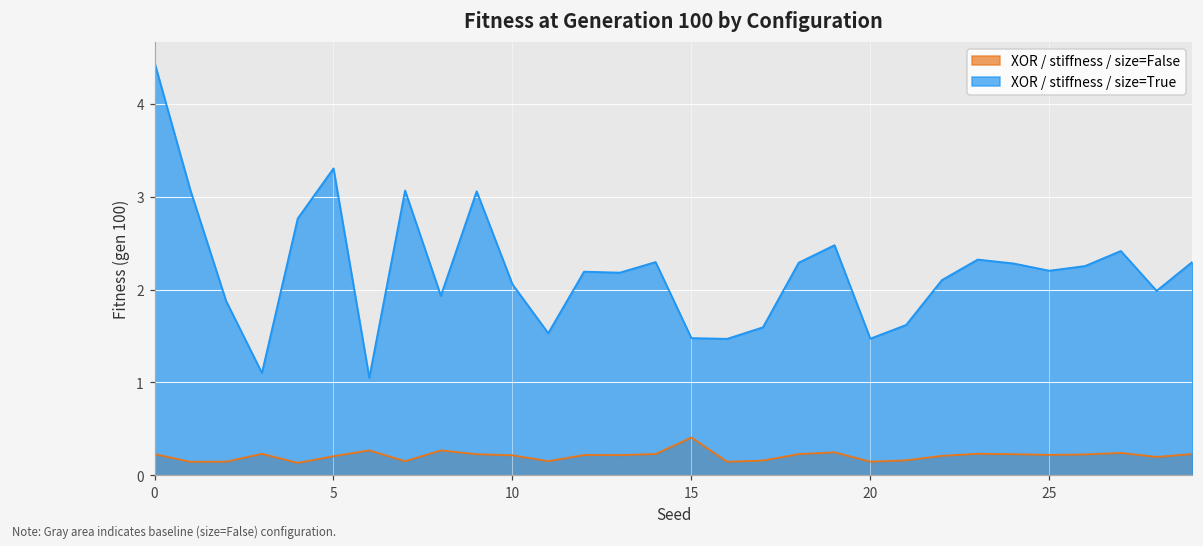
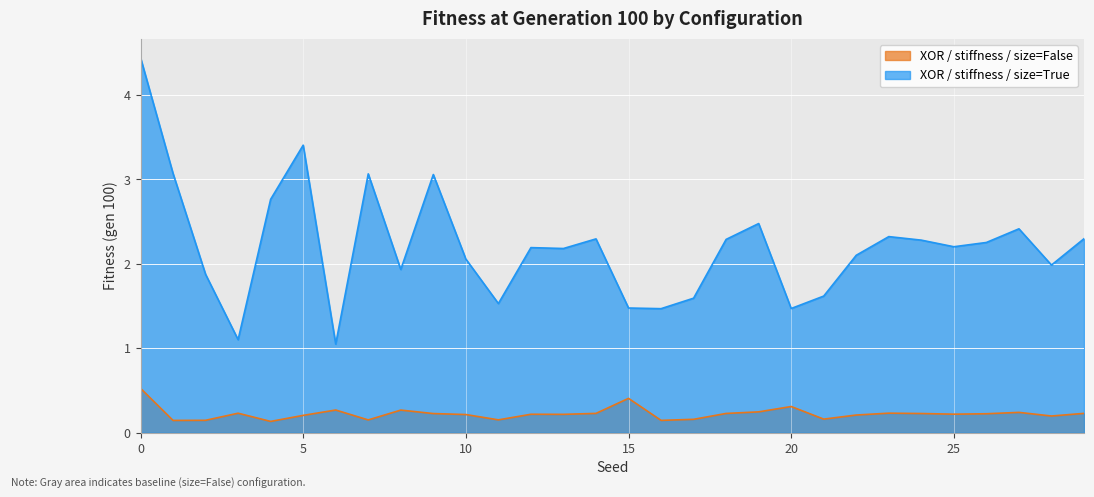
  {
    "XOR / stiffness / size=False": {
-     "0": 0.2,
+     "0": 0.5,
      "5": 0.2,
      "10": 0.2,
      "15": 0.4,
-     "20": 0.1,
+     "20": 0.3,
      "25": 0.2
    },
    "XOR / stiffness / size=True": {
      "0": 4.4,
-     "5": 3.3,
+     "5": 3.4,
      "10": 2.1,
      "15": 1.5,
      "20": 1.5,
      "25": 2.2
    }
  }
